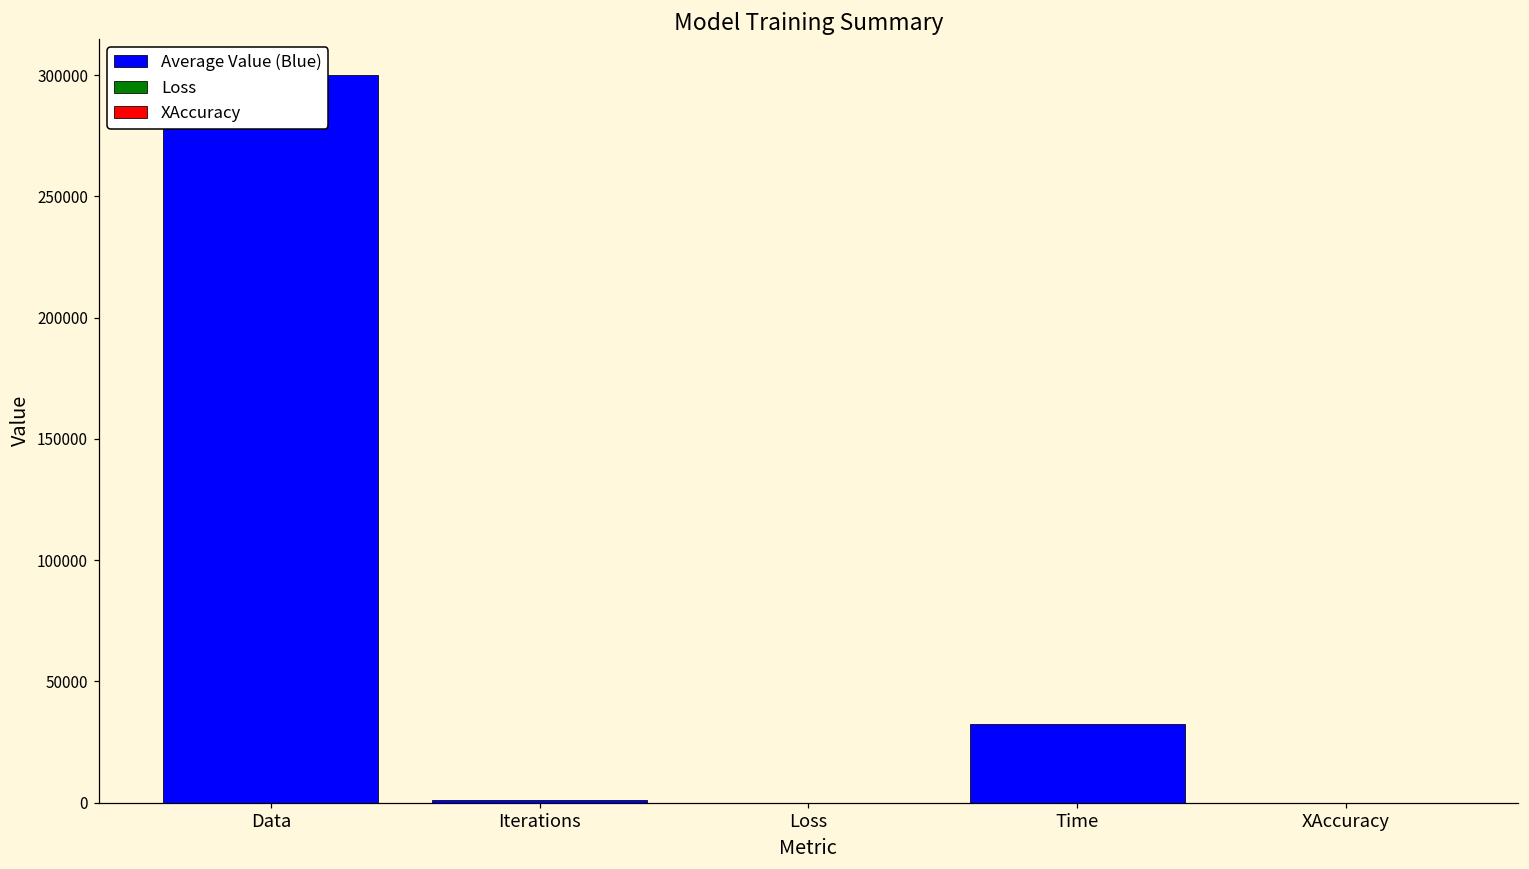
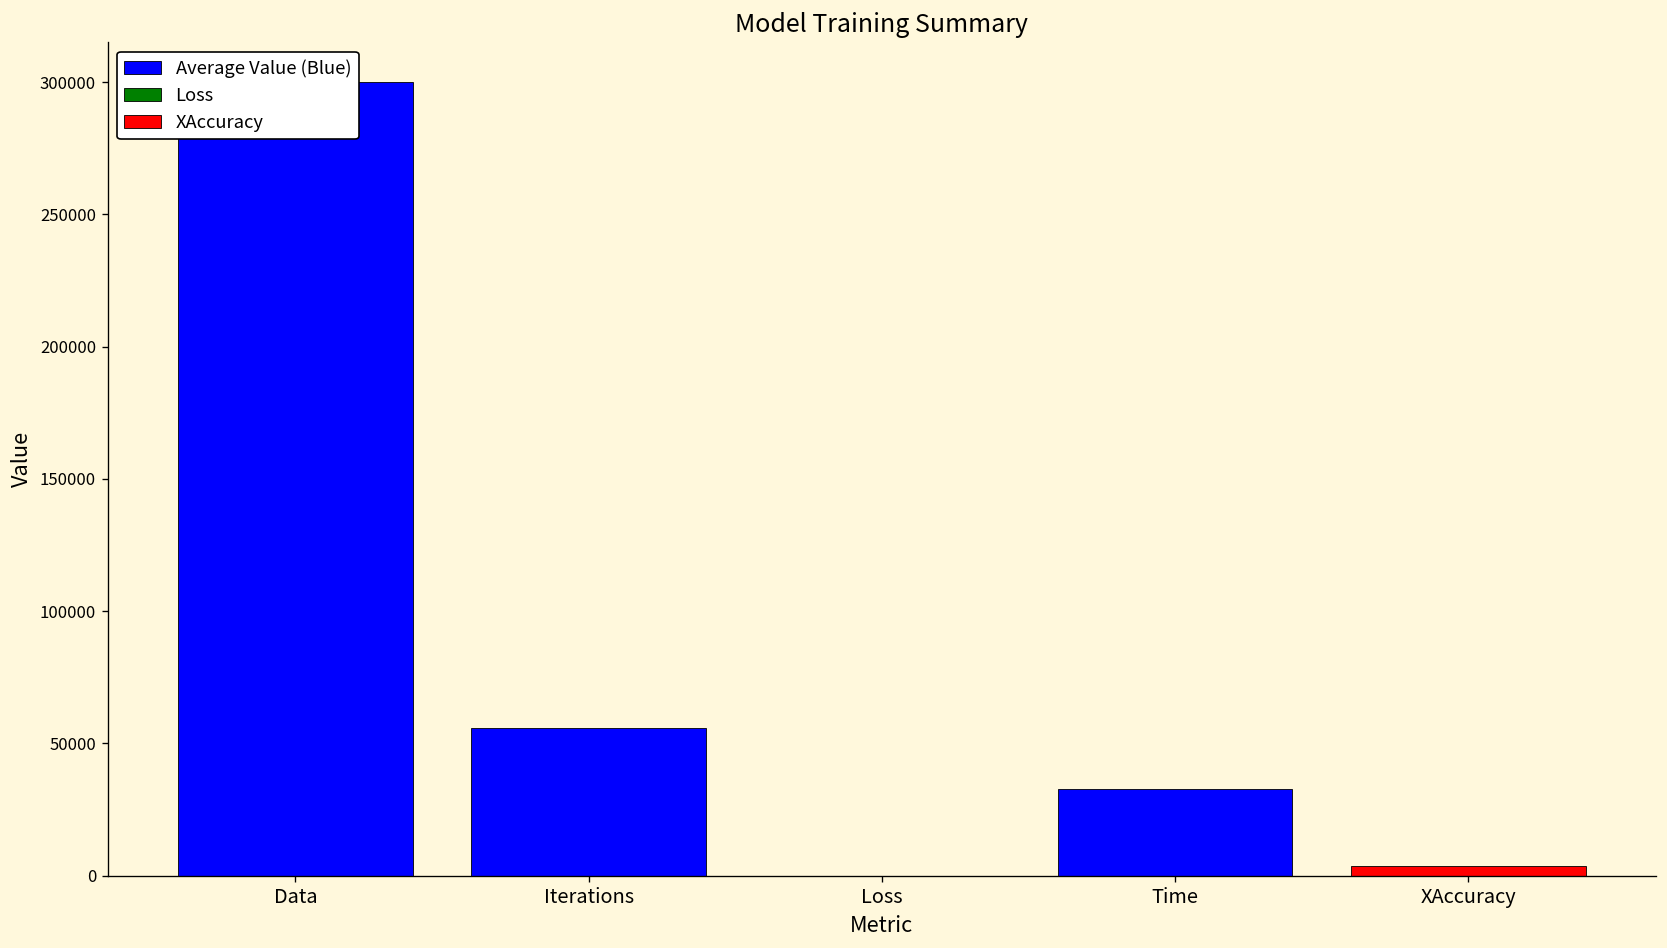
  {
-   "Iterations": 1000,
+   "Iterations": 56000,
    "Time": 33000,
-   "XAccuracy": 0
+   "XAccuracy": 4000
  }
